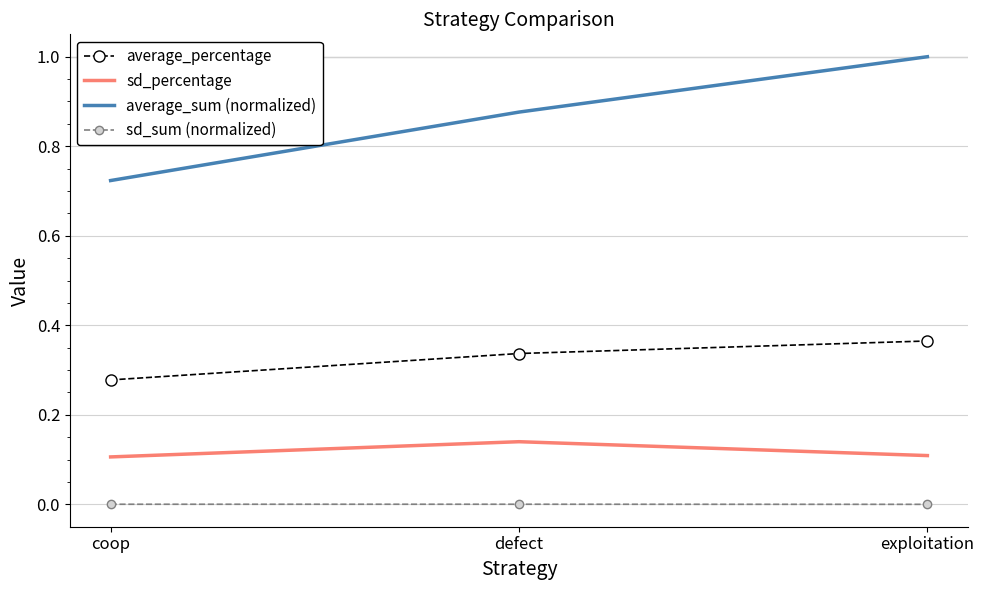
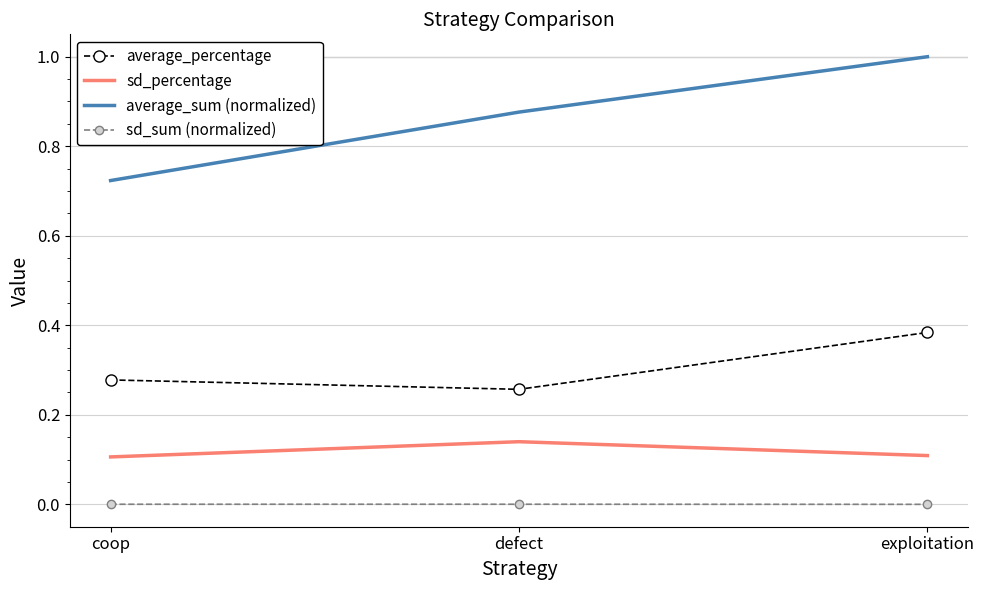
  {
    "average_percentage": {
      "coop": 0.28,
-     "defect": 0.34,
-     "exploitation": 0.37
+     "defect": 0.26,
+     "exploitation": 0.38
    },
    "sd_percentage": {
      "coop": 0.11,
      "defect": 0.14,
      "exploitation": 0.11
    },
    "average_sum (normalized)": {
      "coop": 0.72,
      "defect": 0.88,
      "exploitation": 1.00
    },
    "sd_sum (normalized)": {
      "coop": 0.00,
      "defect": 0.00,
      "exploitation": 0.00
    }
  }
